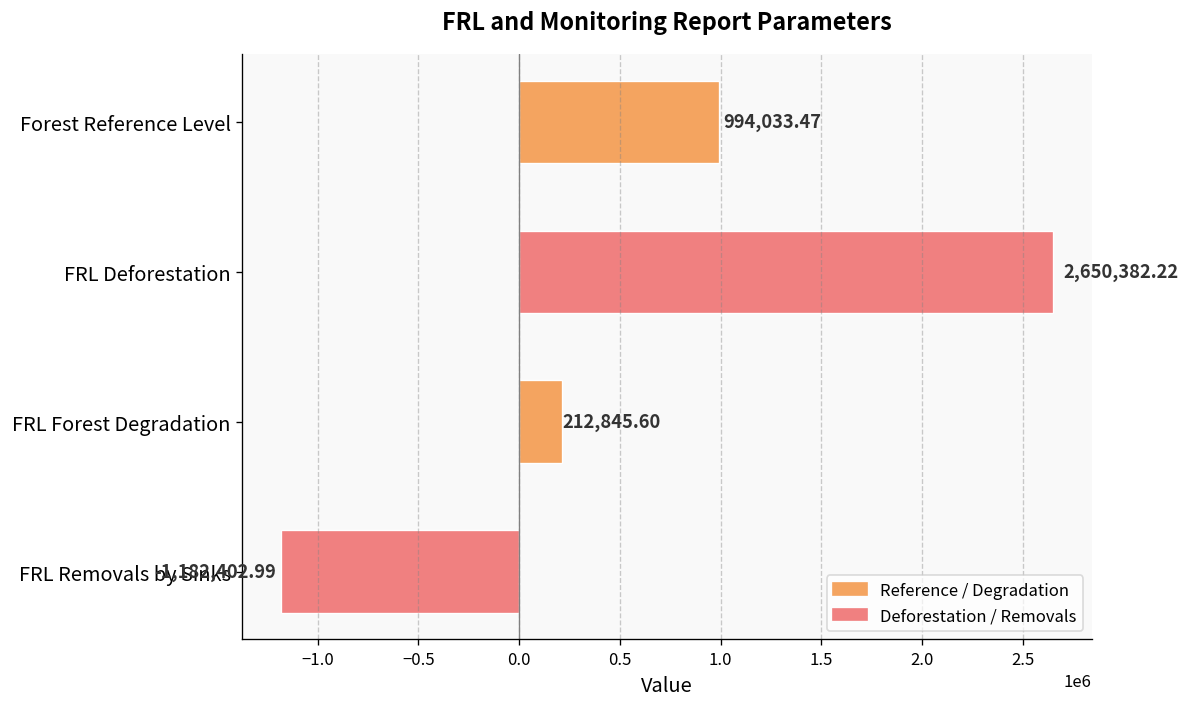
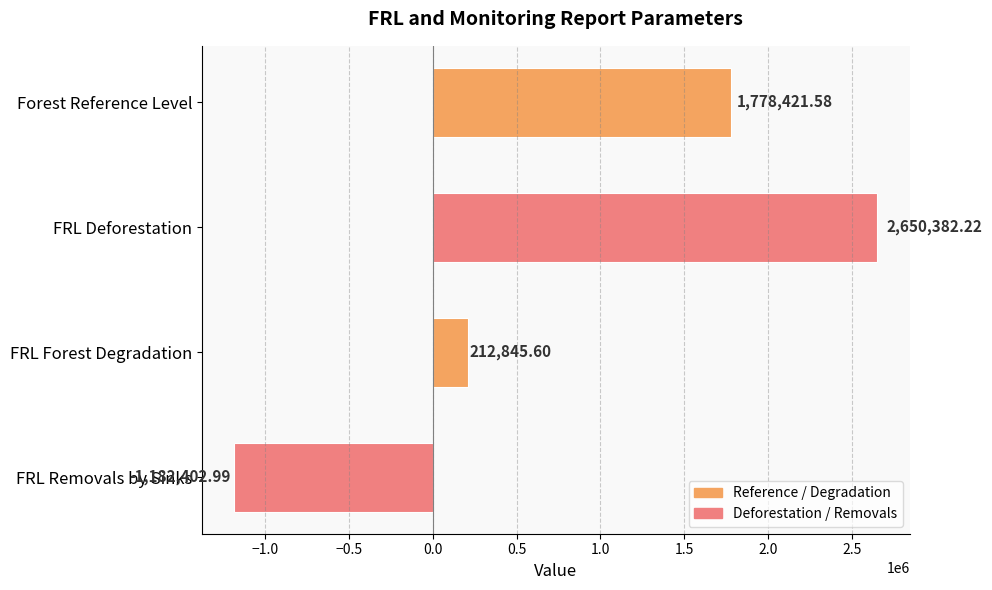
  {
-   "Forest Reference Level": "994,033.47",
+   "Forest Reference Level": "1,778,421.58",
    "FRL Deforestation": "2,650,382.22",
    "FRL Forest Degradation": "212,845.60",
    "FRL Removals by Sinks": "-1,182,402.99"
  }
